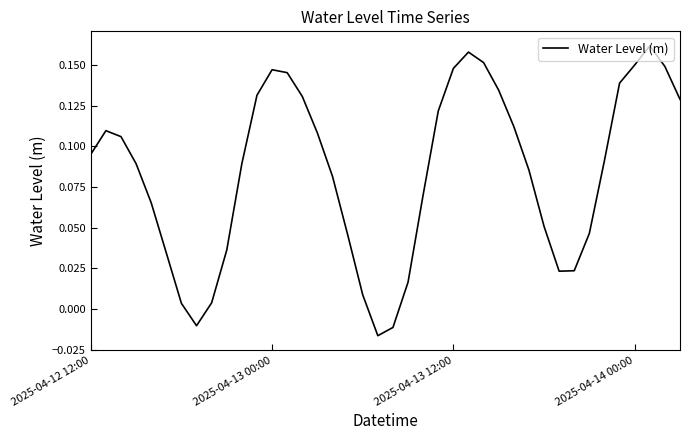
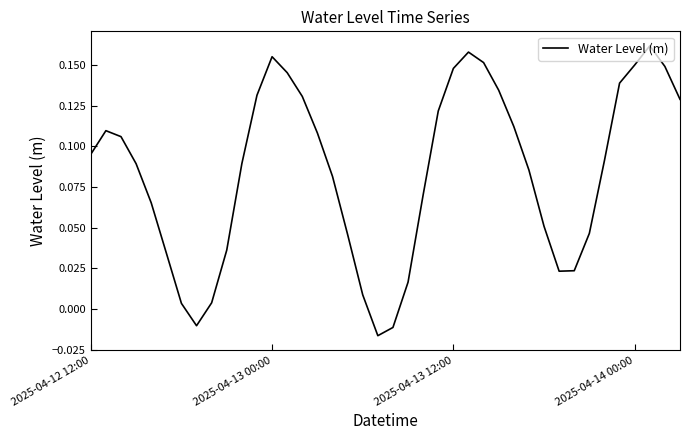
  {
    "2025-04-12 12:00": 0.095,
-   "2025-04-13 00:00": 0.147,
+   "2025-04-13 00:00": 0.155,
    "2025-04-13 12:00": 0.148,
    "2025-04-14 00:00": 0.150
  }
